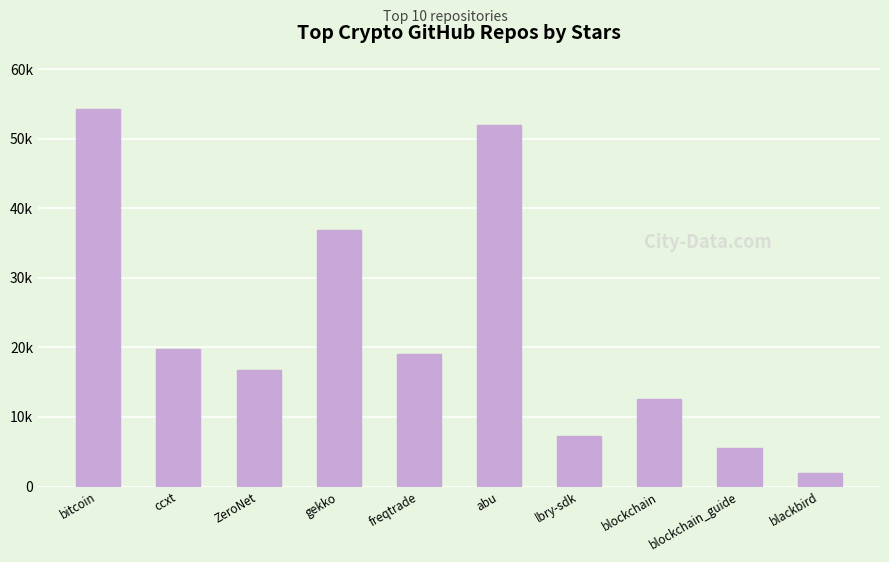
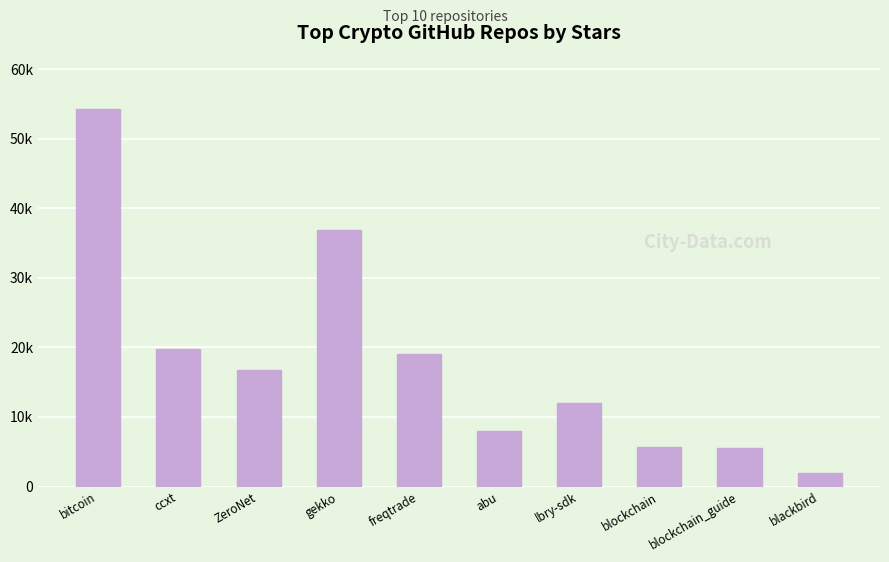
  {
    "bitcoin": 54000,
    "ccxt": 20000,
    "ZeroNet": 17000,
    "gekko": 37000,
    "freqtrade": 19000,
-   "abu": 52000,
-   "lbry-sdk": 7000,
-   "blockchain": 13000,
+   "abu": 8000,
+   "lbry-sdk": 12000,
+   "blockchain": 6000,
    "blockchain_guide": 6000,
    "blackbird": 2000
  }
